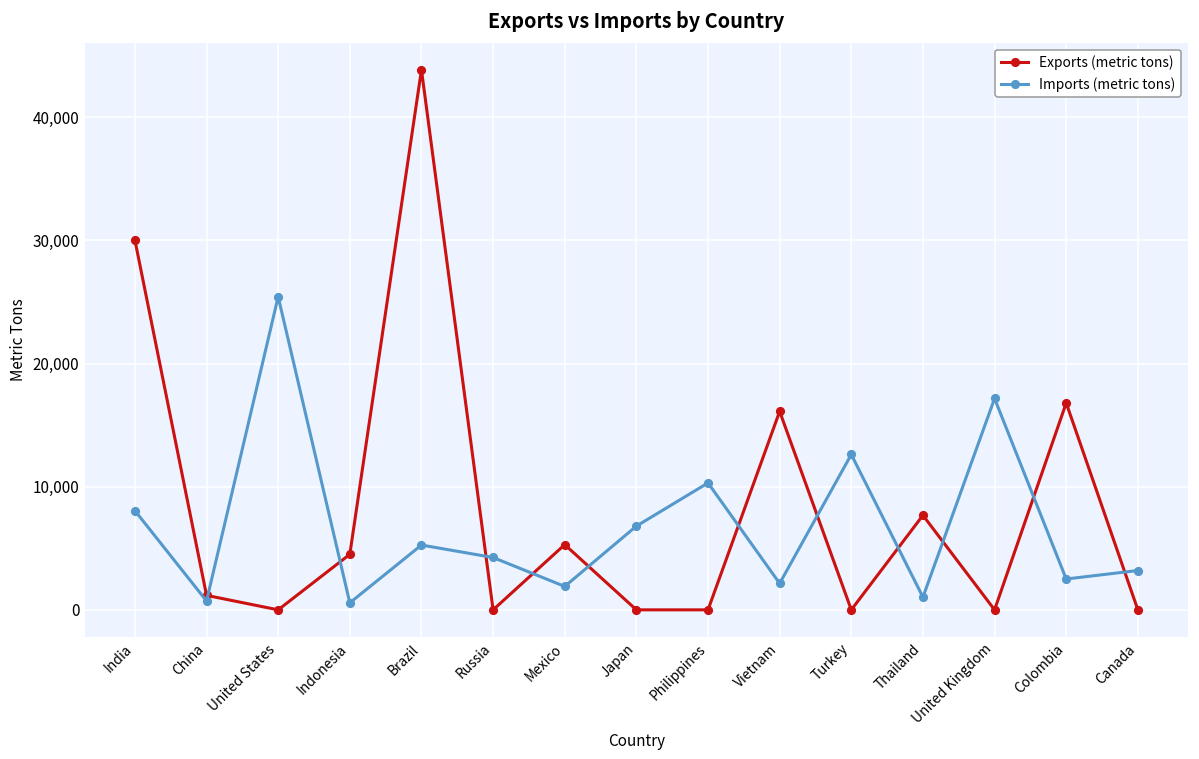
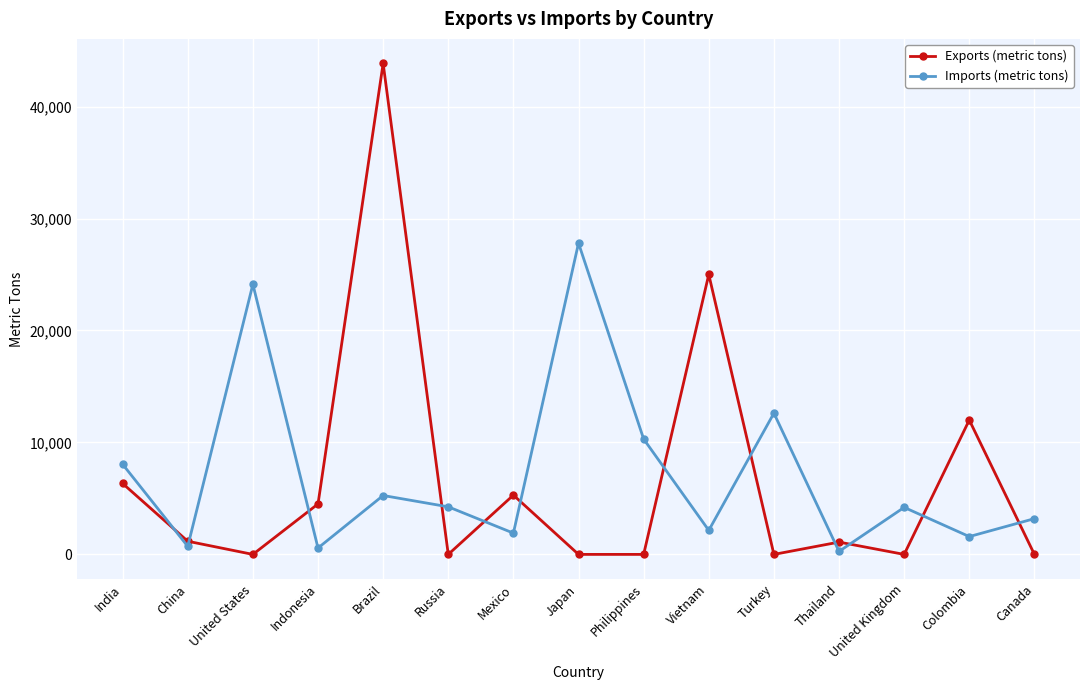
  {
    "Exports (metric tons)": {
-     "India": "30,000",
+     "India": "6,300",
      "China": "1,200",
      "United States": "0",
      "Indonesia": "4,500",
      "Brazil": "43,900",
      "Russia": "0",
      "Mexico": "5,300",
      "Japan": "0",
      "Philippines": "0",
-     "Vietnam": "16,100",
+     "Vietnam": "25,000",
      "Turkey": "0",
-     "Thailand": "7,700",
+     "Thailand": "1,100",
      "United Kingdom": "0",
-     "Colombia": "16,800",
+     "Colombia": "12,000",
      "Canada": "0"
    },
    "Imports (metric tons)": {
      "India": "8,100",
      "China": "700",
-     "United States": "25,400",
+     "United States": "24,100",
      "Indonesia": "600",
      "Brazil": "5,300",
      "Russia": "4,300",
      "Mexico": "1,900",
-     "Japan": "6,800",
+     "Japan": "27,800",
      "Philippines": "10,300",
      "Vietnam": "2,100",
      "Turkey": "12,600",
-     "Thailand": "1,000",
-     "United Kingdom": "17,200",
-     "Colombia": "2,500",
+     "Thailand": "300",
+     "United Kingdom": "4,200",
+     "Colombia": "1,600",
      "Canada": "3,200"
    }
  }
